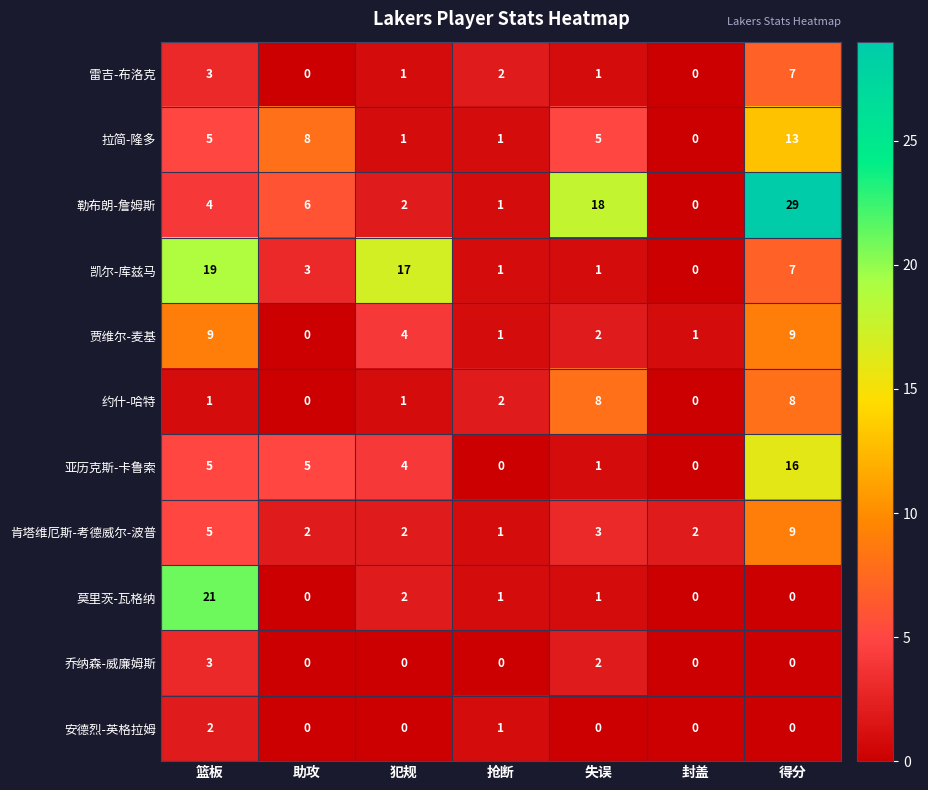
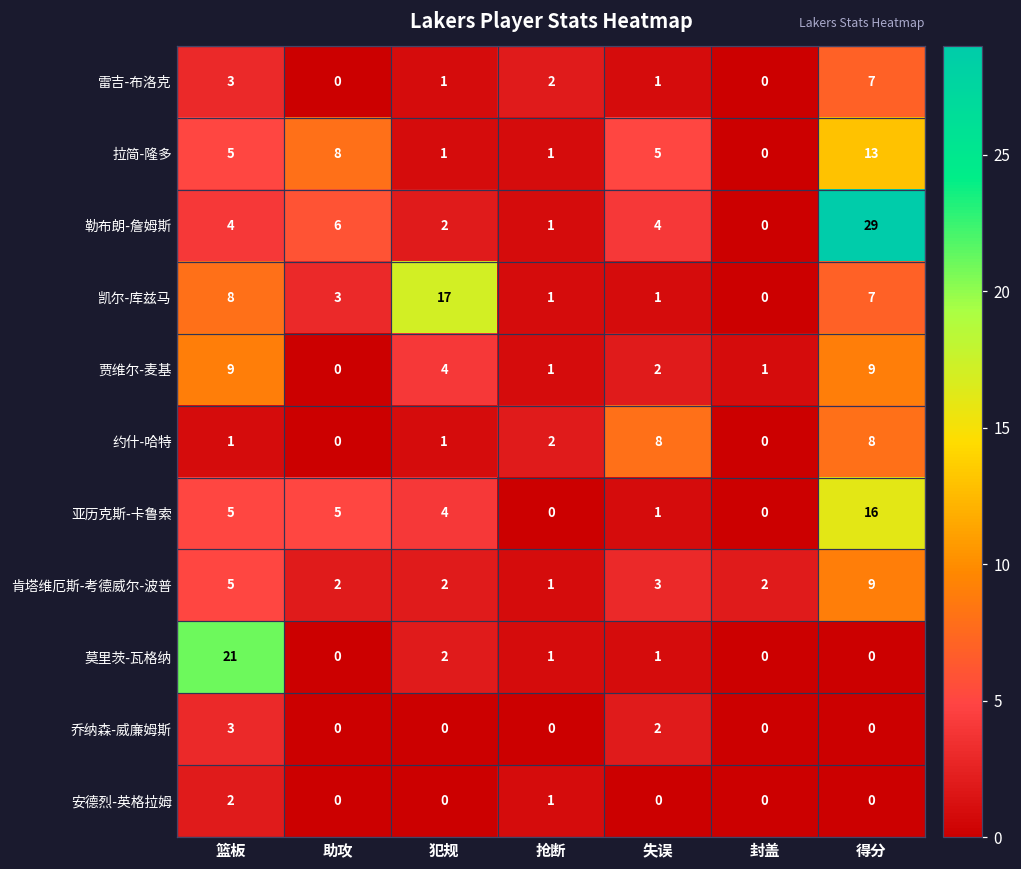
  {
    "雷吉-布洛克": {
      "篮板": 3,
      "助攻": 0,
      "犯规": 1,
      "抢断": 2,
      "失误": 1,
      "封盖": 0,
      "得分": 7
    },
    "拉简-隆多": {
      "篮板": 5,
      "助攻": 8,
      "犯规": 1,
      "抢断": 1,
      "失误": 5,
      "封盖": 0,
      "得分": 13
    },
    "勒布朗-詹姆斯": {
      "篮板": 4,
      "助攻": 6,
      "犯规": 2,
      "抢断": 1,
-     "失误": 18,
+     "失误": 4,
      "封盖": 0,
      "得分": 29
    },
    "凯尔-库兹马": {
-     "篮板": 19,
+     "篮板": 8,
      "助攻": 3,
      "犯规": 17,
      "抢断": 1,
      "失误": 1,
      "封盖": 0,
      "得分": 7
    },
    "贾维尔-麦基": {
      "篮板": 9,
      "助攻": 0,
      "犯规": 4,
      "抢断": 1,
      "失误": 2,
      "封盖": 1,
      "得分": 9
    },
    "约什-哈特": {
      "篮板": 1,
      "助攻": 0,
      "犯规": 1,
      "抢断": 2,
      "失误": 8,
      "封盖": 0,
      "得分": 8
    },
    "亚历克斯-卡鲁索": {
      "篮板": 5,
      "助攻": 5,
      "犯规": 4,
      "抢断": 0,
      "失误": 1,
      "封盖": 0,
      "得分": 16
    },
    "肯塔维厄斯-考德威尔-波普": {
      "篮板": 5,
      "助攻": 2,
      "犯规": 2,
      "抢断": 1,
      "失误": 3,
      "封盖": 2,
      "得分": 9
    },
    "莫里茨-瓦格纳": {
      "篮板": 21,
      "助攻": 0,
      "犯规": 2,
      "抢断": 1,
      "失误": 1,
      "封盖": 0,
      "得分": 0
    },
    "乔纳森-威廉姆斯": {
      "篮板": 3,
      "助攻": 0,
      "犯规": 0,
      "抢断": 0,
      "失误": 2,
      "封盖": 0,
      "得分": 0
    },
    "安德烈-英格拉姆": {
      "篮板": 2,
      "助攻": 0,
      "犯规": 0,
      "抢断": 1,
      "失误": 0,
      "封盖": 0,
      "得分": 0
    }
  }
